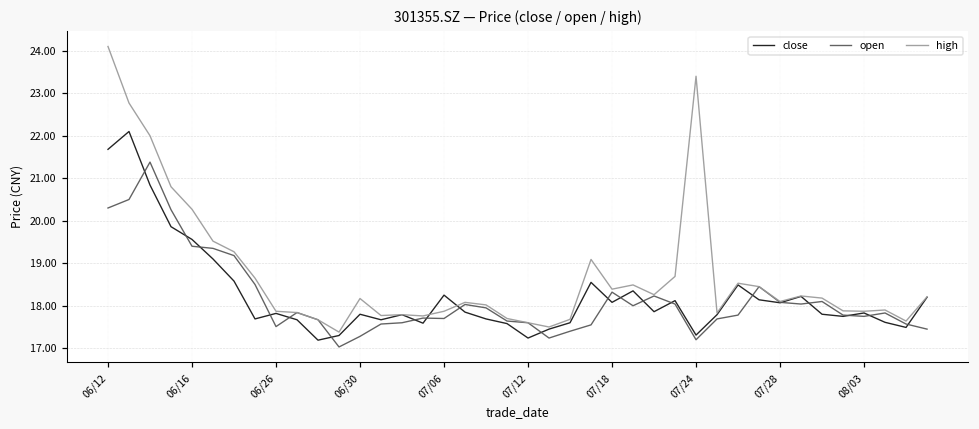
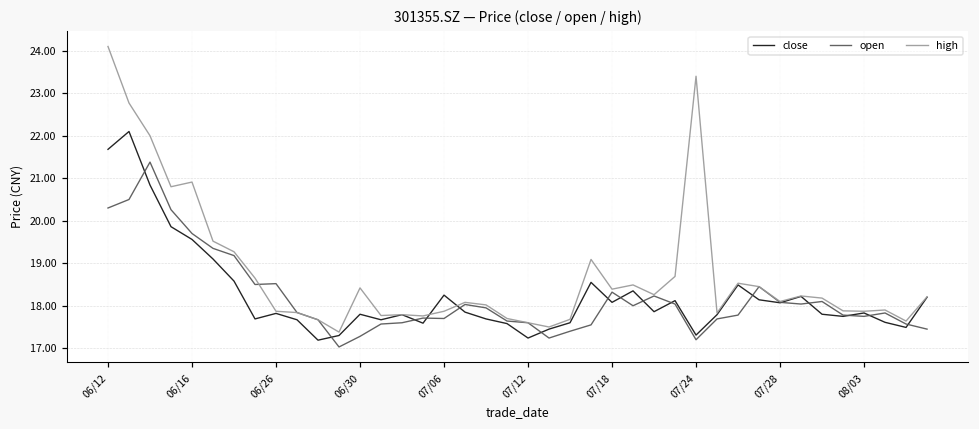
  {
    "close": {
      "06/12": 21.7,
      "06/16": 19.6,
      "06/30": 17.8,
      "07/06": 18.3,
      "07/12": 17.2,
      "07/18": 18.1,
      "07/24": 17.3
    },
    "open": {
      "06/12": 20.3,
-     "06/16": 19.4,
-     "06/26": 17.5,
+     "06/16": 19.7,
+     "06/26": 18.5,
      "06/30": 17.3,
      "07/06": 17.7,
      "07/18": 18.3,
      "07/24": 17.2,
      "08/03": 17.8
    },
    "high": {
      "06/12": 24.1,
-     "06/16": 20.3,
-     "06/30": 18.2,
+     "06/16": 20.9,
+     "06/30": 18.4,
      "07/06": 17.9,
      "07/18": 18.4,
      "07/24": 23.4
    }
  }
